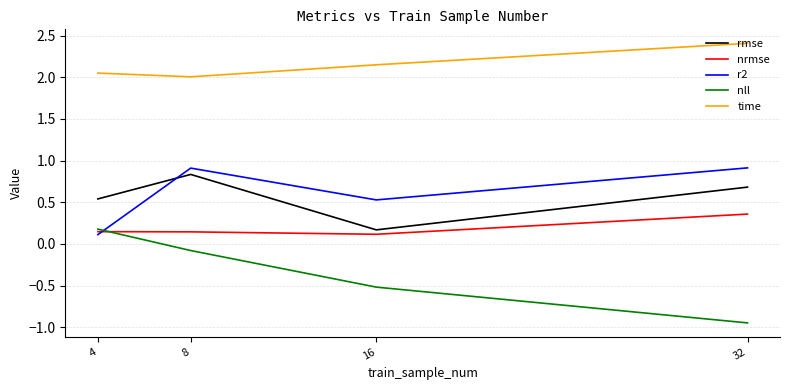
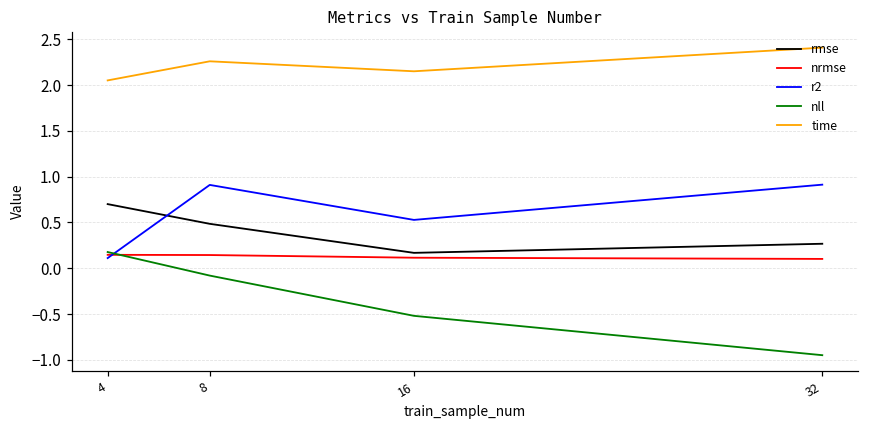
  {
    "rmse": {
-     "4": 0.5,
-     "8": 0.8,
+     "4": 0.7,
+     "8": 0.5,
      "16": 0.2,
-     "32": 0.7
+     "32": 0.3
    },
    "nrmse": {
      "4": 0.1,
      "8": 0.1,
      "16": 0.1,
-     "32": 0.4
+     "32": 0.1
    },
    "r2": {
      "4": 0.1,
      "8": 0.9,
      "16": 0.5,
      "32": 0.9
    },
    "nll": {
      "4": 0.2,
      "8": -0.1,
      "16": -0.5,
      "32": -0.9
    },
    "time": {
      "4": 2.1,
-     "8": 2.0,
+     "8": 2.3,
      "16": 2.1,
      "32": 2.4
    }
  }
